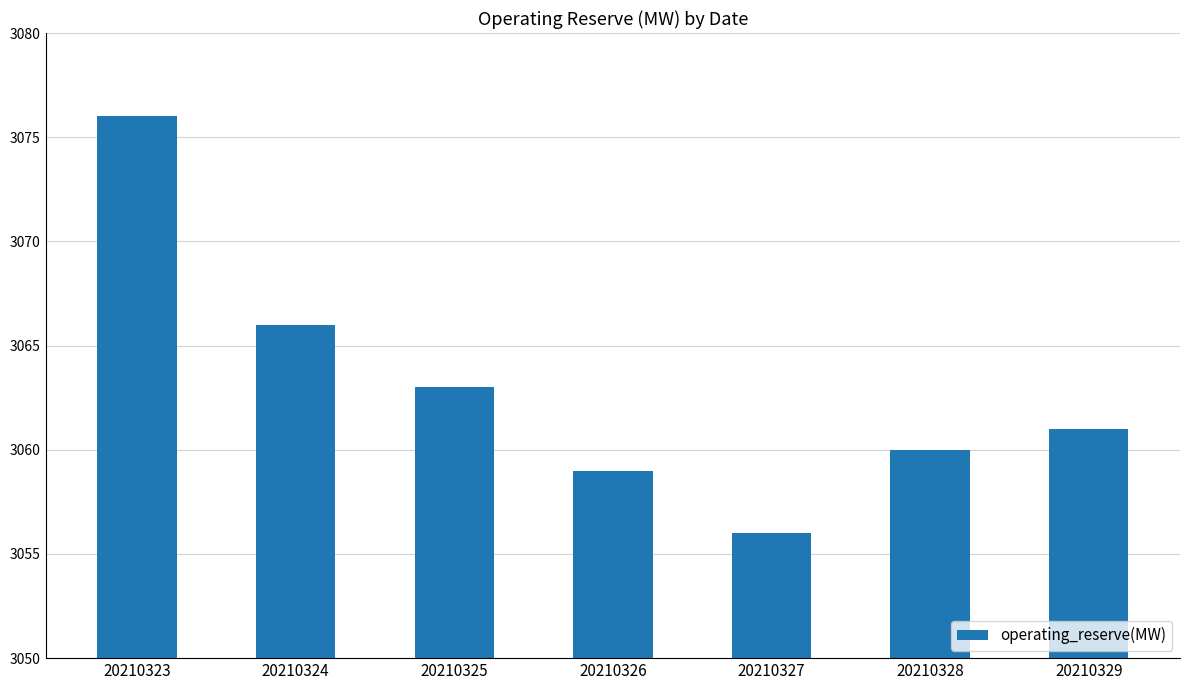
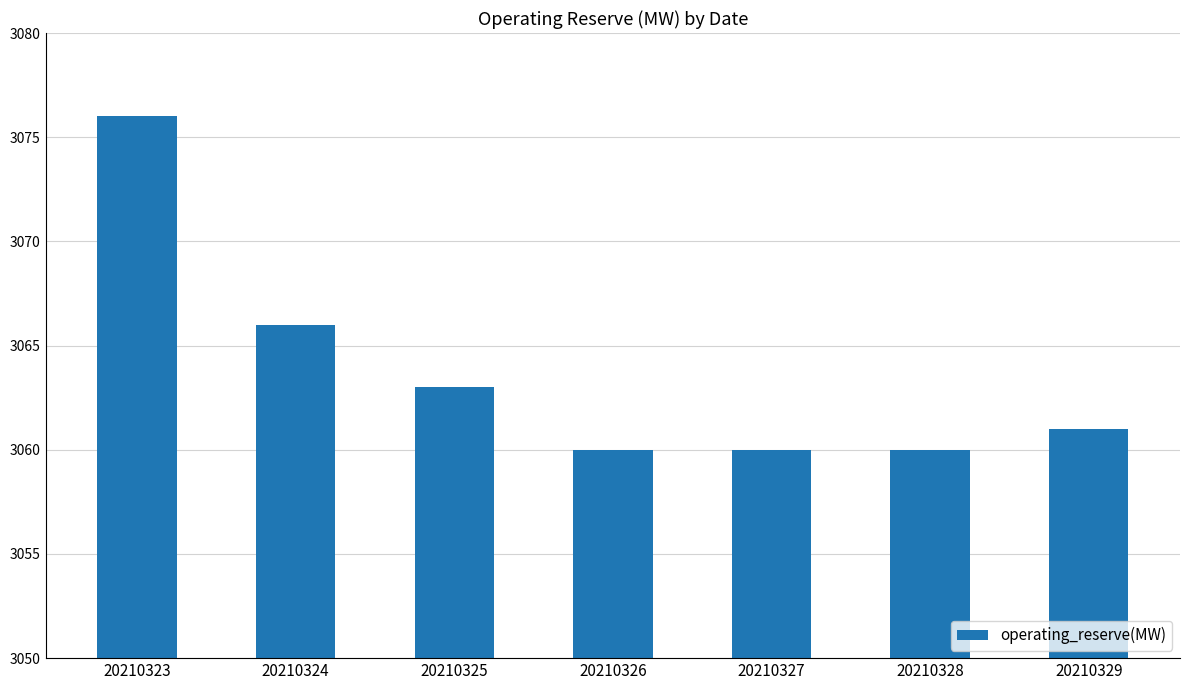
  {
    "20210323": 3076,
    "20210324": 3066,
    "20210325": 3063,
-   "20210326": 3059,
-   "20210327": 3056,
+   "20210326": 3060,
+   "20210327": 3060,
    "20210328": 3060,
    "20210329": 3061
  }
